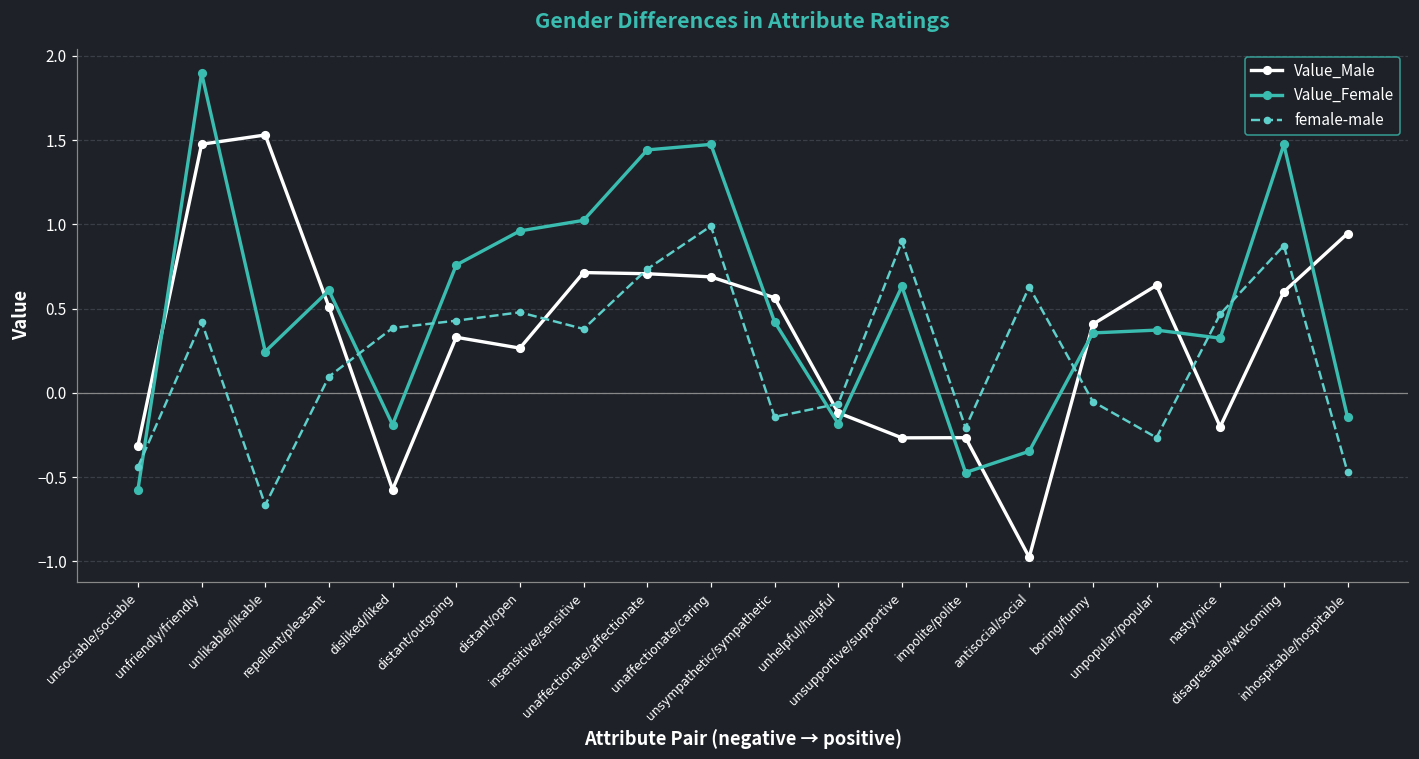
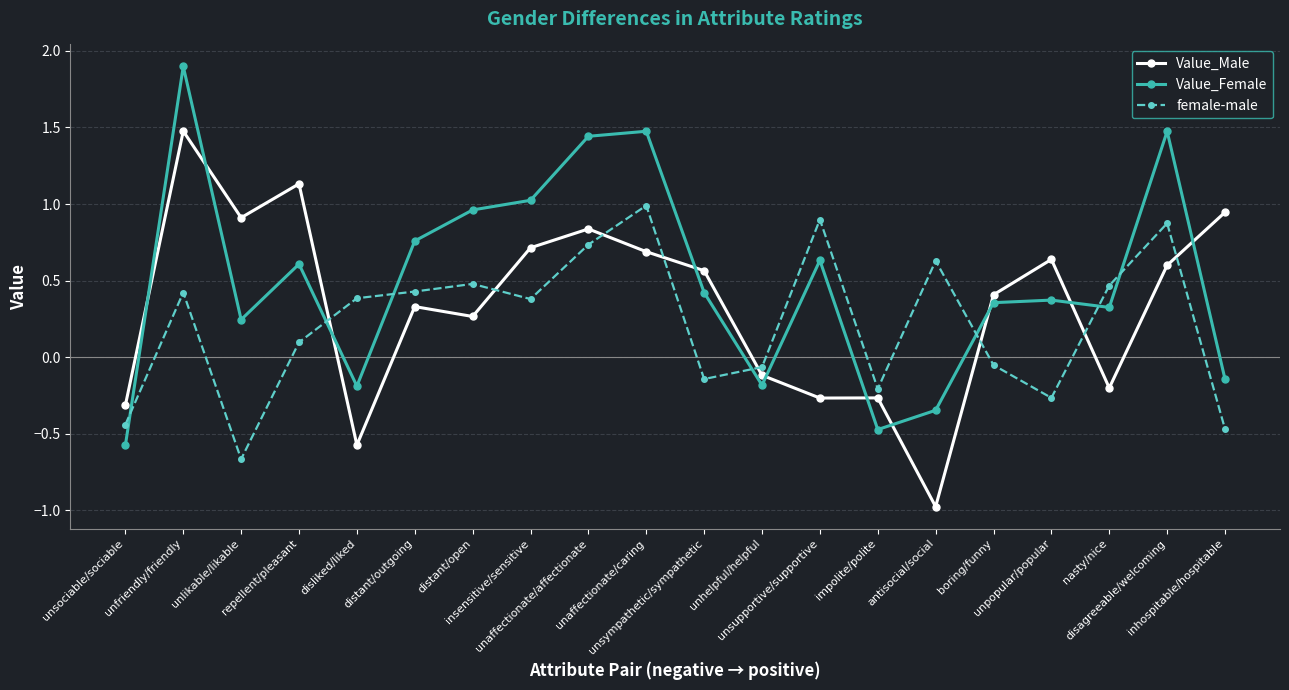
  {
    "Value_Male": {
      "unsociable/sociable": -0.31,
      "unfriendly/friendly": 1.48,
-     "unlikable/likable": 1.53,
-     "repellent/pleasant": 0.51,
+     "unlikable/likable": 0.91,
+     "repellent/pleasant": 1.13,
      "disliked/liked": -0.57,
      "distant/outgoing": 0.33,
      "distant/open": 0.27,
      "insensitive/sensitive": 0.71,
-     "unaffectionate/affectionate": 0.71,
+     "unaffectionate/affectionate": 0.84,
      "unaffectionate/caring": 0.69,
      "unsympathetic/sympathetic": 0.56,
      "unhelpful/helpful": -0.12,
      "unsupportive/supportive": -0.27,
      "impolite/polite": -0.27,
      "antisocial/social": -0.98,
      "boring/funny": 0.41,
      "unpopular/popular": 0.64,
      "nasty/nice": -0.20,
      "disagreeable/welcoming": 0.60,
      "inhospitable/hospitable": 0.95
    }
  }
